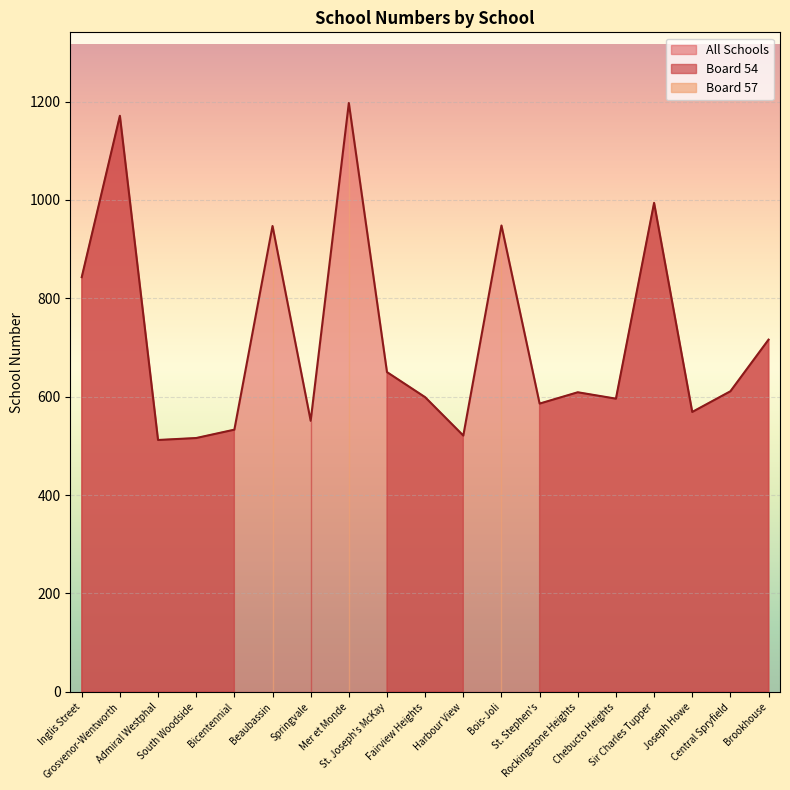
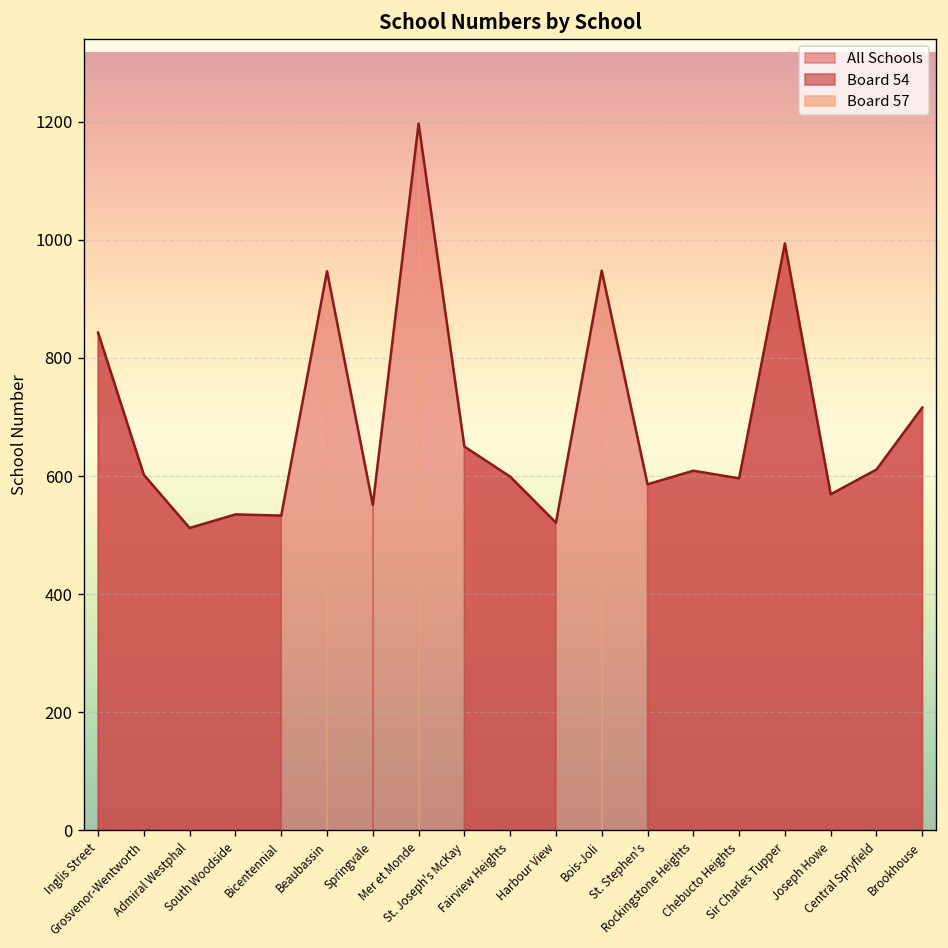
  {
    "Inglis Street": 840,
-   "Grosvenor-Wentworth": 1170,
+   "Grosvenor-Wentworth": 600,
    "Admiral Westphal": 510,
-   "South Woodside": 520,
+   "South Woodside": 540,
    "Bicentennial": 530,
    "Beaubassin": 950,
    "Springvale": 550,
    "Mer et Monde": 1200,
    "St. Joseph's McKay": 650,
    "Fairview Heights": 600,
    "Harbour View": 520,
    "Bois-Joli": 950,
    "St. Stephen's": 590,
    "Rockingstone Heights": 610,
    "Chebucto Heights": 600,
    "Sir Charles Tupper": 990,
    "Joseph Howe": 570,
    "Central Spryfield": 610,
    "Brookhouse": 720
  }
